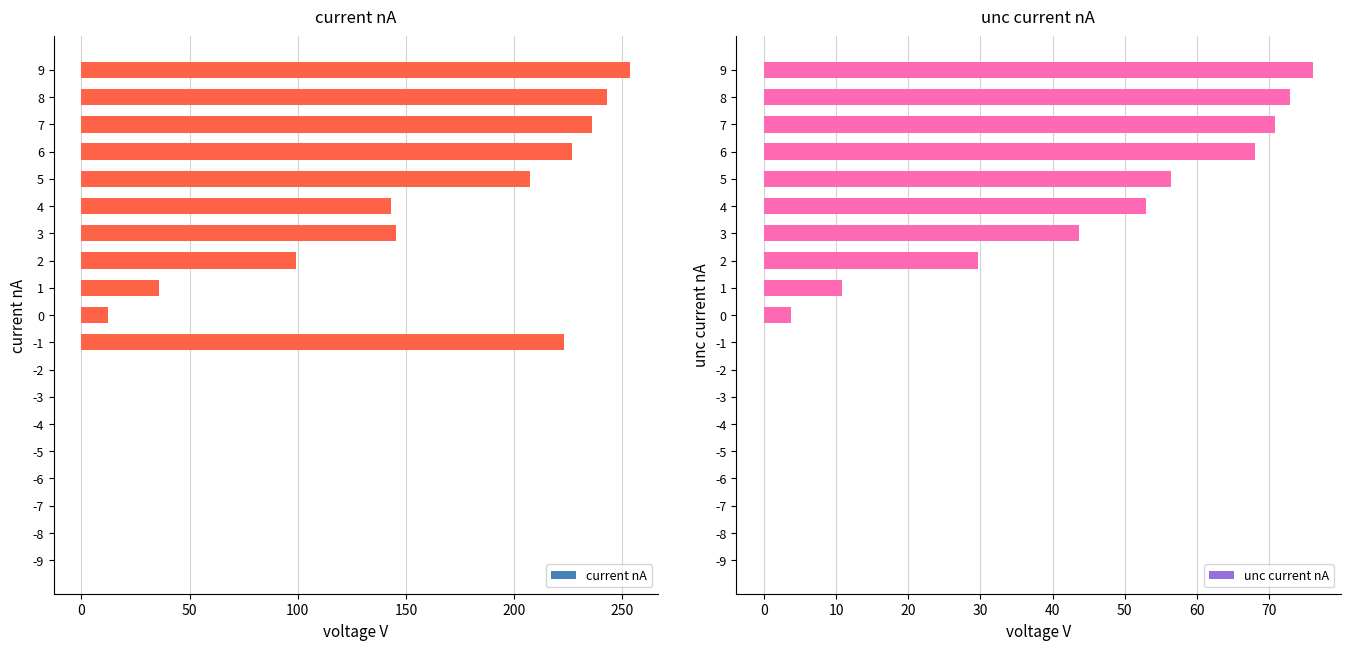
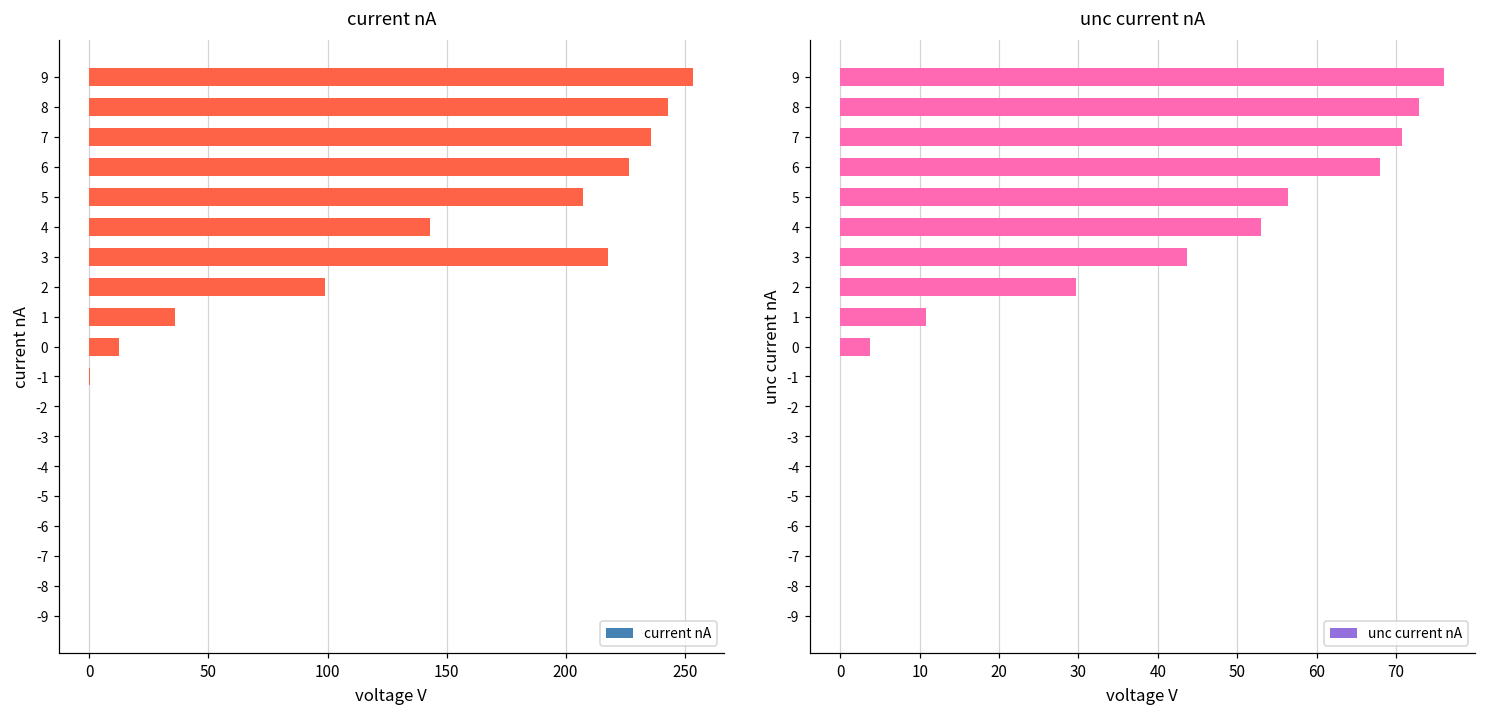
  {
    "current nA": {
      "9": 254,
      "8": 243,
      "7": 236,
      "6": 227,
      "5": 207,
      "4": 143,
-     "3": 146,
+     "3": 218,
      "2": 99,
      "1": 36,
      "0": 12,
-     "-1": 223
+     "-1": 0
    },
    "unc current nA": {
      "9": 76,
      "8": 73,
      "7": 71,
      "6": 68,
      "5": 56,
      "4": 53,
      "3": 44,
      "2": 30,
      "1": 11,
      "0": 4
    }
  }
